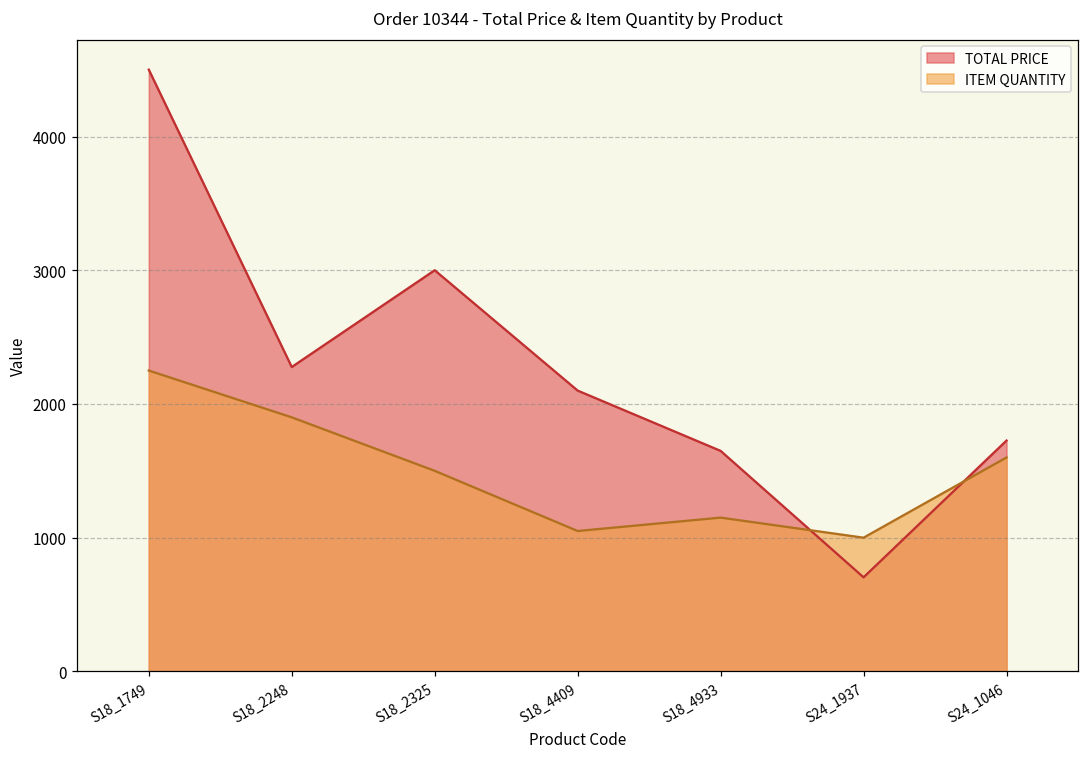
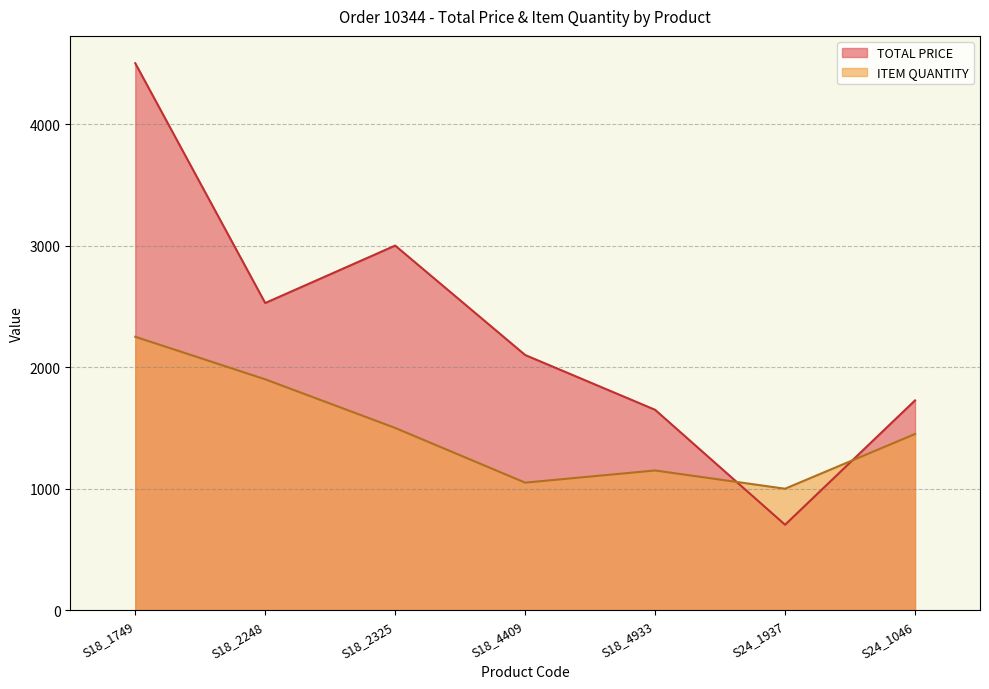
  {
    "TOTAL PRICE": {
      "S18_1749": 4500,
-     "S18_2248": 2280,
+     "S18_2248": 2530,
      "S18_2325": 3000,
      "S18_4409": 2100,
      "S18_4933": 1650,
      "S24_1937": 700,
      "S24_1046": 1730
    },
    "ITEM QUANTITY": {
      "S18_1749": 2250,
      "S18_2248": 1900,
      "S18_2325": 1500,
      "S18_4409": 1050,
      "S18_4933": 1150,
      "S24_1937": 1000,
-     "S24_1046": 1600
+     "S24_1046": 1450
    }
  }
